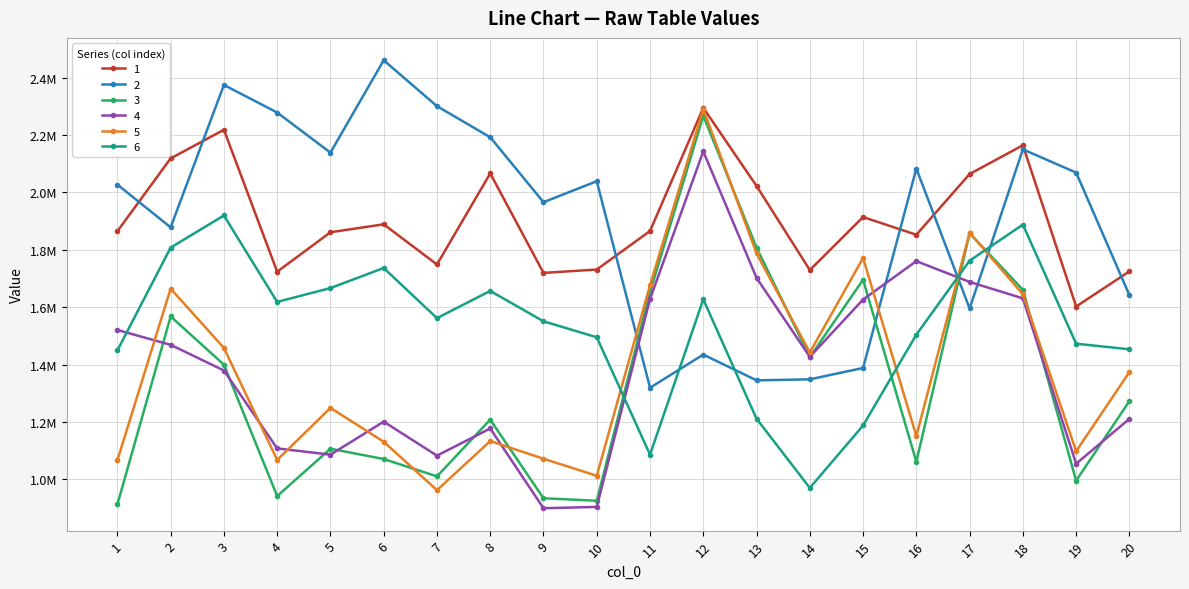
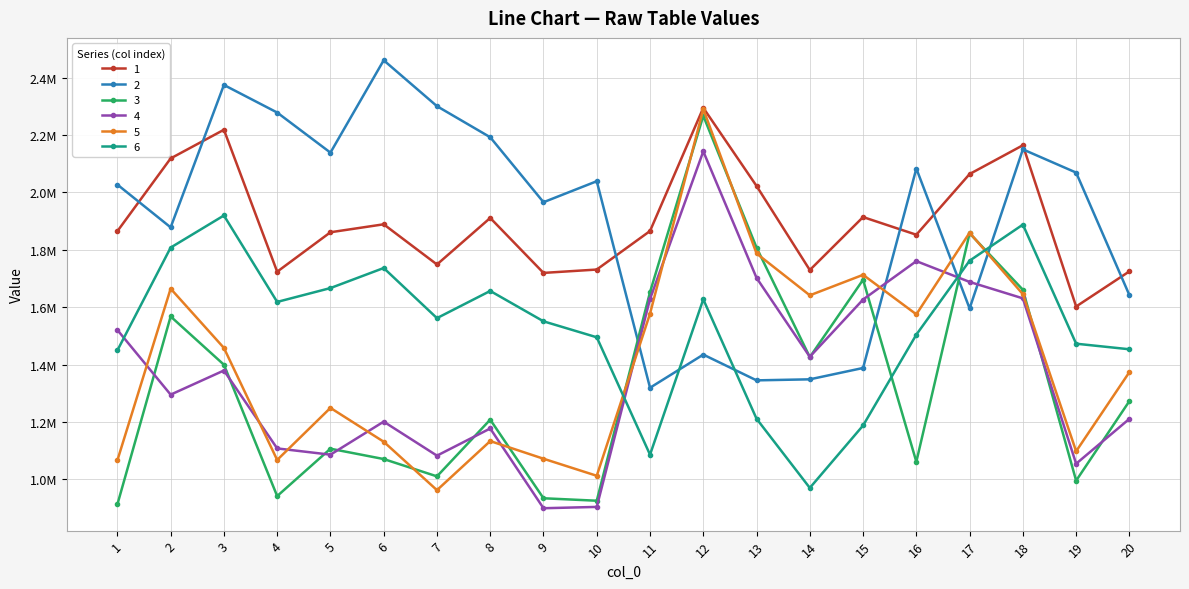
  {
    "1": {
      "1": 1860000,
      "2": 2120000,
      "3": 2220000,
      "4": 1720000,
      "5": 1860000,
      "6": 1890000,
      "7": 1750000,
-     "8": 2070000,
+     "8": 1910000,
      "9": 1720000,
      "10": 1730000,
      "11": 1870000,
      "13": 2020000,
      "14": 1730000,
      "15": 1910000,
      "16": 1850000,
      "17": 2060000,
      "18": 2160000,
      "19": 1600000,
      "20": 1720000
    },
    "2": {
      "1": 2030000,
      "2": 1880000,
      "3": 2370000,
      "4": 2280000,
      "5": 2140000,
      "6": 2460000,
      "7": 2300000,
      "8": 2190000,
      "9": 1970000,
      "10": 2040000,
      "11": 1320000,
      "12": 1430000,
      "13": 1350000,
      "14": 1350000,
      "15": 1390000,
      "16": 2080000,
      "17": 1600000,
      "18": 2150000,
      "19": 2070000,
      "20": 1640000
    },
    "4": {
      "1": 1520000,
-     "2": 1470000,
+     "2": 1300000,
      "3": 1380000,
      "4": 1110000,
      "5": 1090000,
      "6": 1200000,
      "7": 1080000,
      "8": 1180000,
      "9": 900000,
      "10": 900000,
      "11": 1630000,
      "12": 2140000,
      "13": 1700000,
      "15": 1630000,
      "16": 1760000,
      "17": 1690000,
      "18": 1630000,
      "19": 1050000,
      "20": 1210000
    },
    "5": {
      "1": 1070000,
      "2": 1660000,
      "3": 1460000,
      "4": 1070000,
      "5": 1250000,
      "6": 1130000,
      "7": 960000,
      "8": 1130000,
      "9": 1070000,
      "10": 1010000,
-     "11": 1680000,
+     "11": 1580000,
      "13": 1790000,
-     "14": 1440000,
-     "15": 1770000,
-     "16": 1150000,
+     "14": 1640000,
+     "15": 1710000,
+     "16": 1580000,
      "18": 1650000,
      "19": 1100000,
      "20": 1370000
    }
  }
